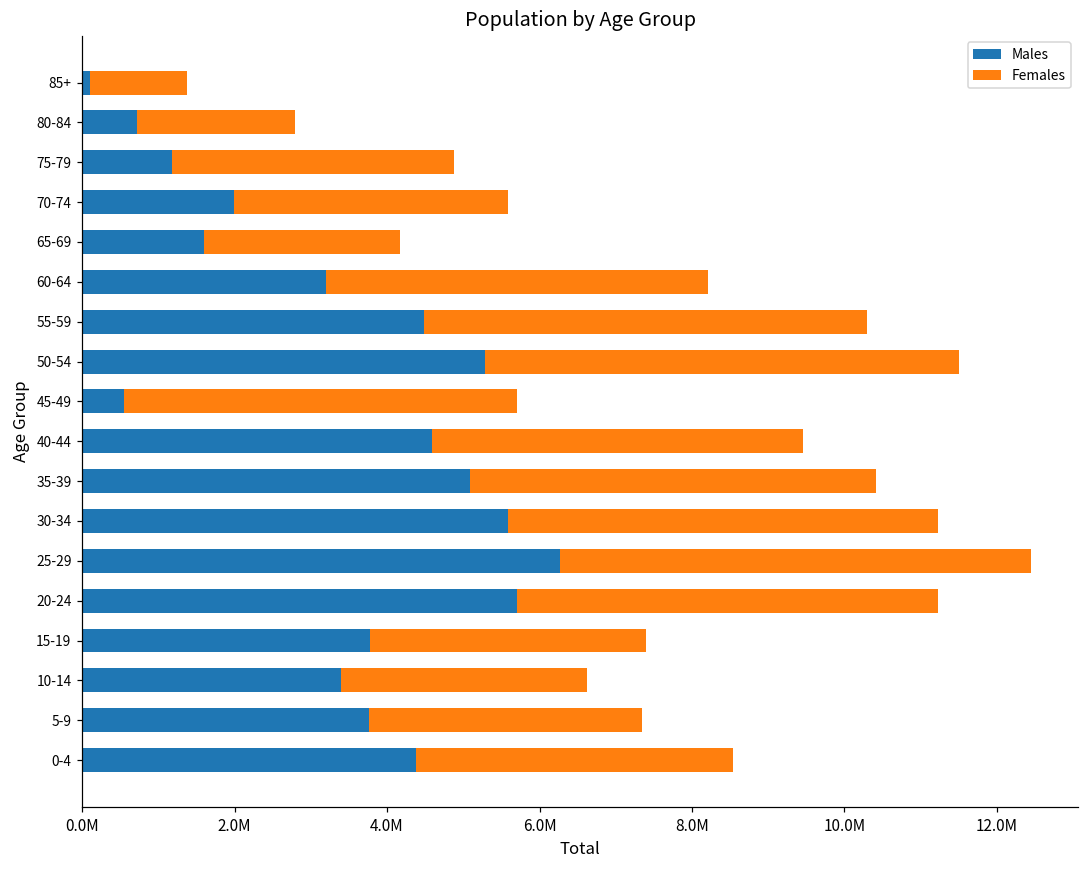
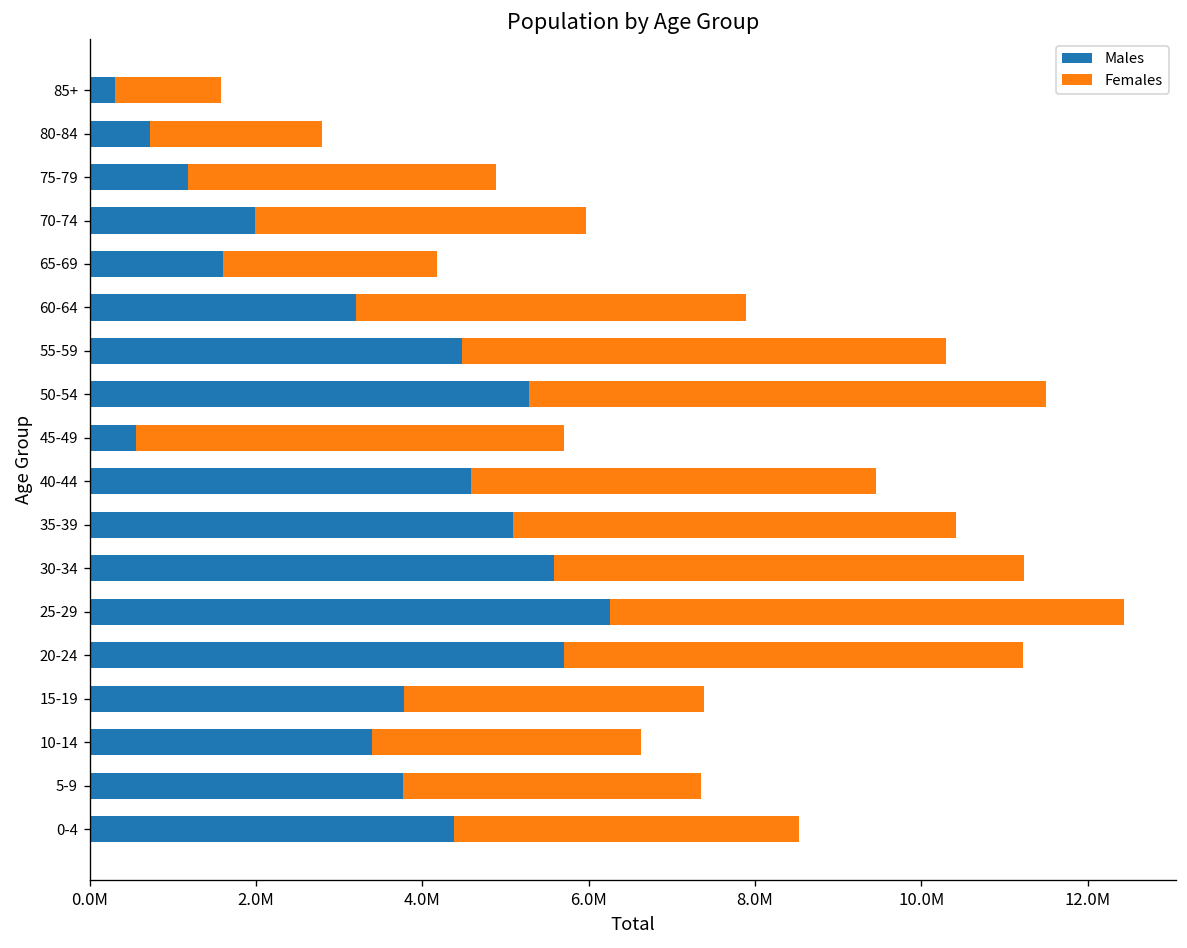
  {
    "Males": {
-     "85+": 100000,
+     "85+": 300000,
      "80-84": 700000,
      "75-79": 1200000,
      "70-74": 2000000,
      "65-69": 1600000,
      "60-64": 3200000,
      "55-59": 4500000,
      "50-54": 5300000,
      "45-49": 600000,
      "40-44": 4600000,
      "35-39": 5100000,
      "30-34": 5600000,
      "25-29": 6300000,
      "20-24": 5700000,
      "15-19": 3800000,
      "10-14": 3400000,
      "5-9": 3800000,
      "0-4": 4400000
    },
    "Females": {
      "85+": 1300000,
      "80-84": 2100000,
      "75-79": 3700000,
-     "70-74": 3600000,
+     "70-74": 4000000,
      "65-69": 2600000,
-     "60-64": 5000000,
+     "60-64": 4700000,
      "55-59": 5800000,
      "50-54": 6200000,
      "45-49": 5200000,
      "40-44": 4900000,
      "35-39": 5300000,
      "30-34": 5600000,
      "25-29": 6200000,
      "20-24": 5500000,
      "15-19": 3600000,
      "10-14": 3200000,
      "5-9": 3600000,
      "0-4": 4200000
    }
  }
